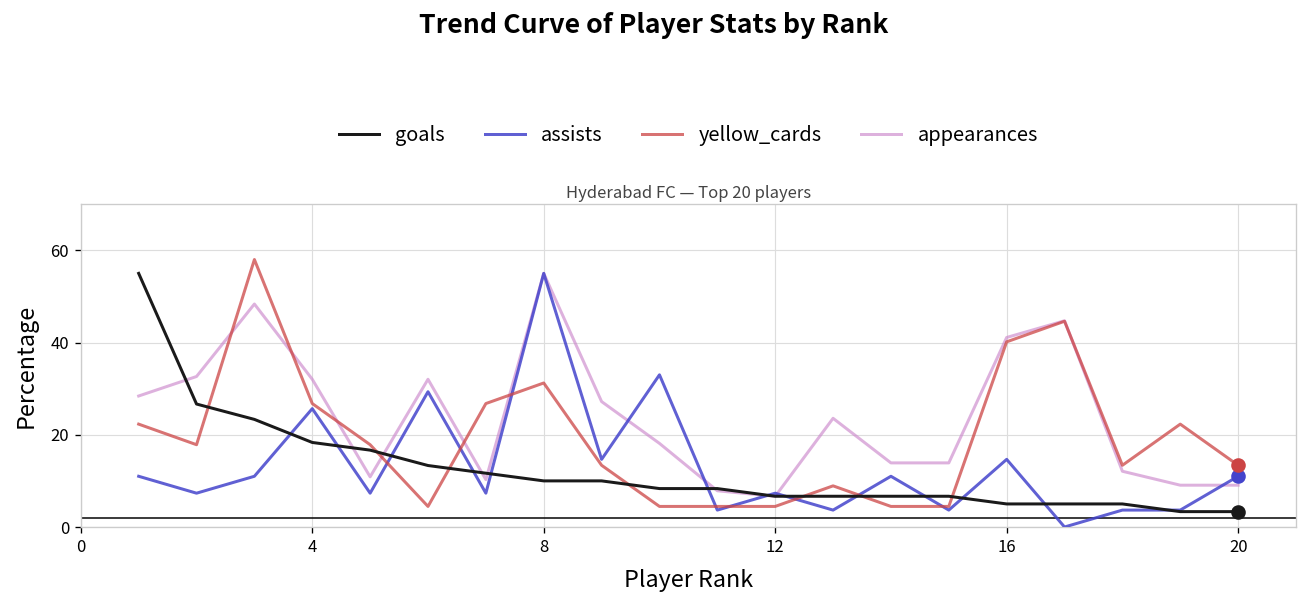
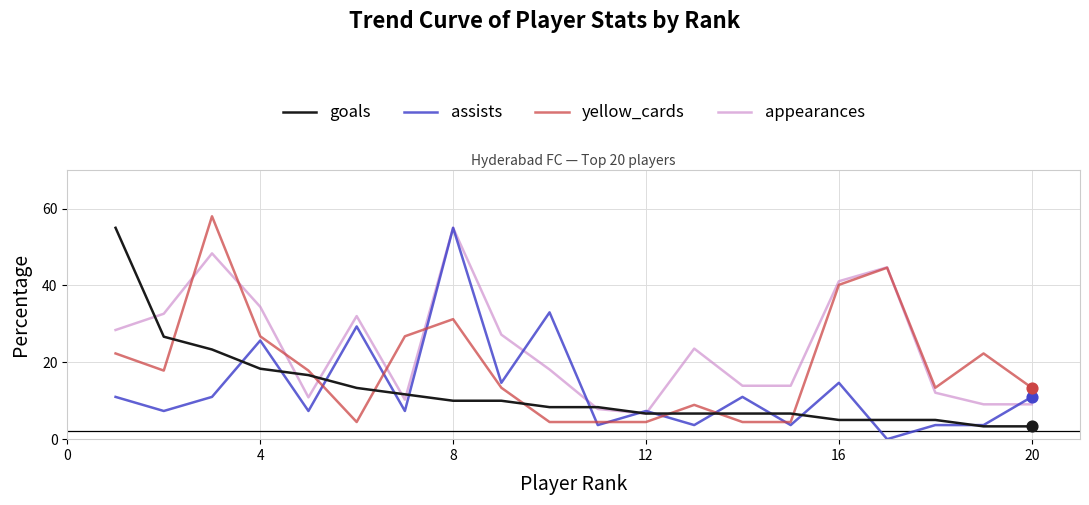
  {
    "appearances": {
-     "4": 32,
+     "4": 34,
      "16": 41,
      "20": 9
    }
  }
